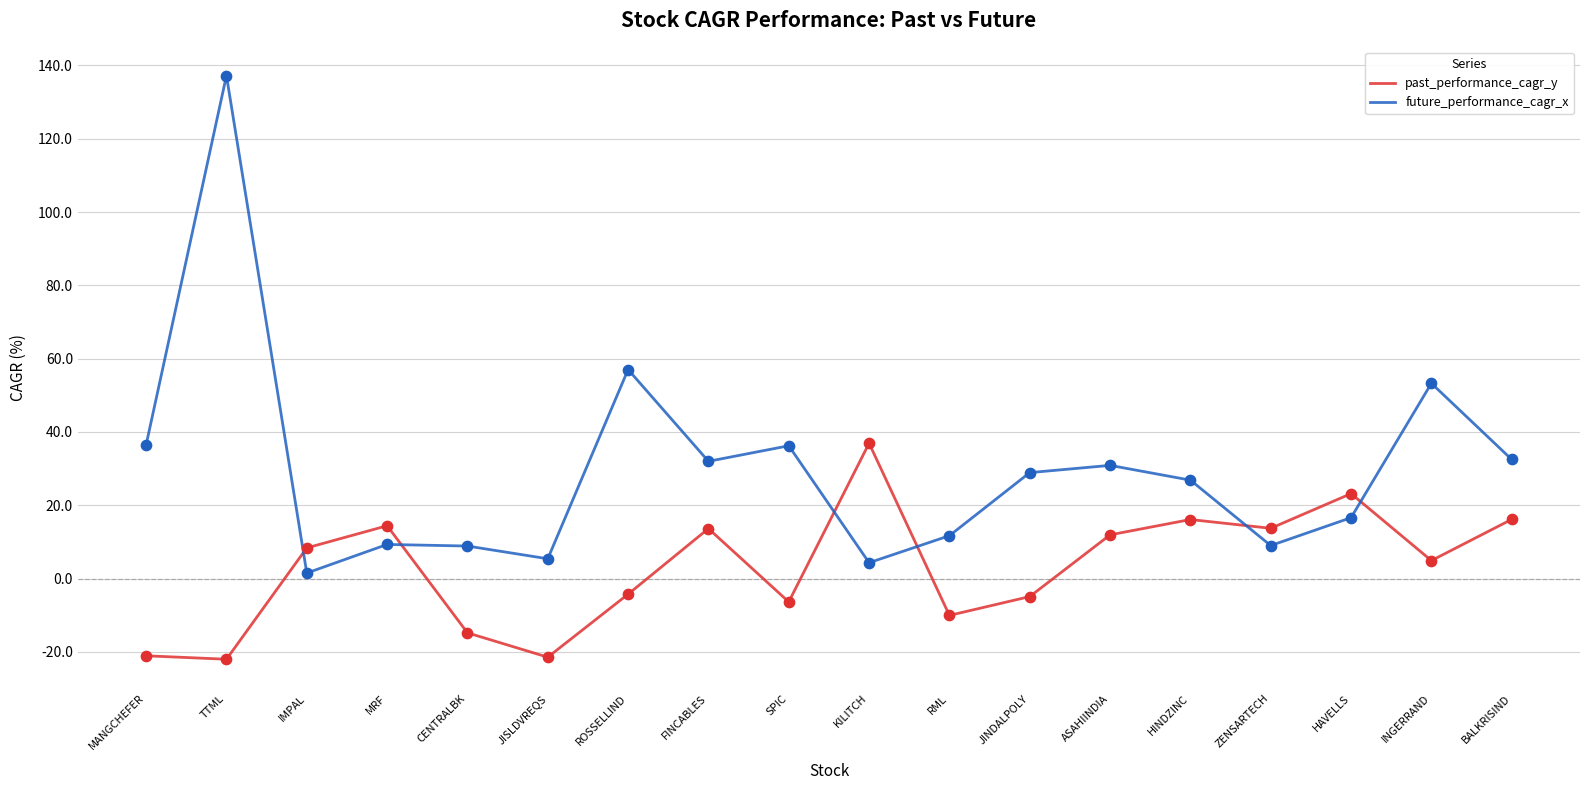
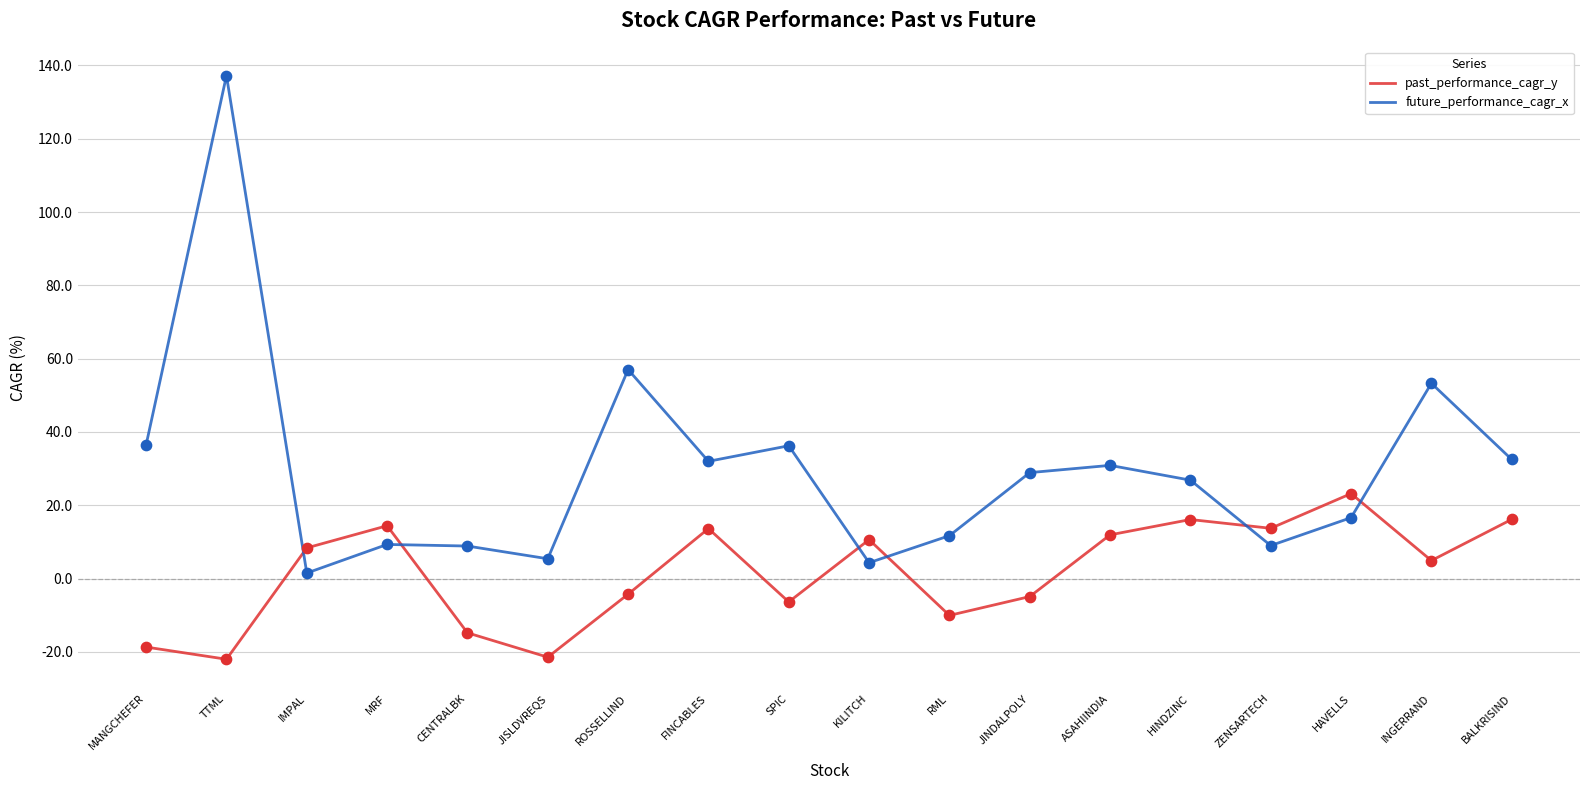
  {
    "past_performance_cagr_y": {
-     "MANGCHEFER": -21,
+     "MANGCHEFER": -19,
      "TTML": -22,
      "IMPAL": 8,
      "MRF": 14,
      "CENTRALBK": -15,
      "JISLDVREQS": -21,
      "ROSSELLIND": -4,
      "FINCABLES": 14,
      "SPIC": -6,
-     "KILITCH": 37,
+     "KILITCH": 11,
      "RML": -10,
      "JINDALPOLY": -5,
      "ASAHIINDIA": 12,
      "HINDZINC": 16,
      "ZENSARTECH": 14,
      "HAVELLS": 23,
      "INGERRAND": 5,
      "BALKRISIND": 16
    },
    "future_performance_cagr_x": {
      "MANGCHEFER": 36,
      "TTML": 137,
      "IMPAL": 2,
      "MRF": 9,
      "CENTRALBK": 9,
      "JISLDVREQS": 5,
      "ROSSELLIND": 57,
      "FINCABLES": 32,
      "SPIC": 36,
      "KILITCH": 4,
      "RML": 12,
      "JINDALPOLY": 29,
      "ASAHIINDIA": 31,
      "HINDZINC": 27,
      "ZENSARTECH": 9,
      "HAVELLS": 17,
      "INGERRAND": 53,
      "BALKRISIND": 32
    }
  }
